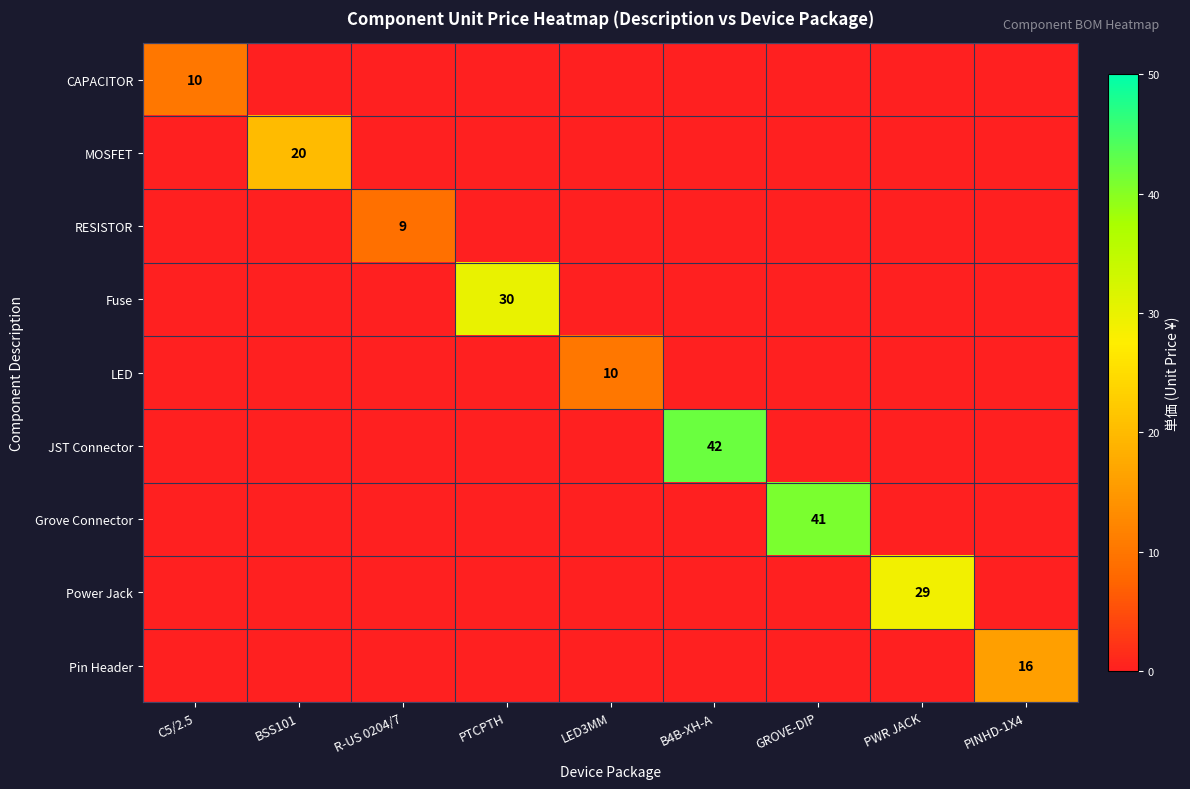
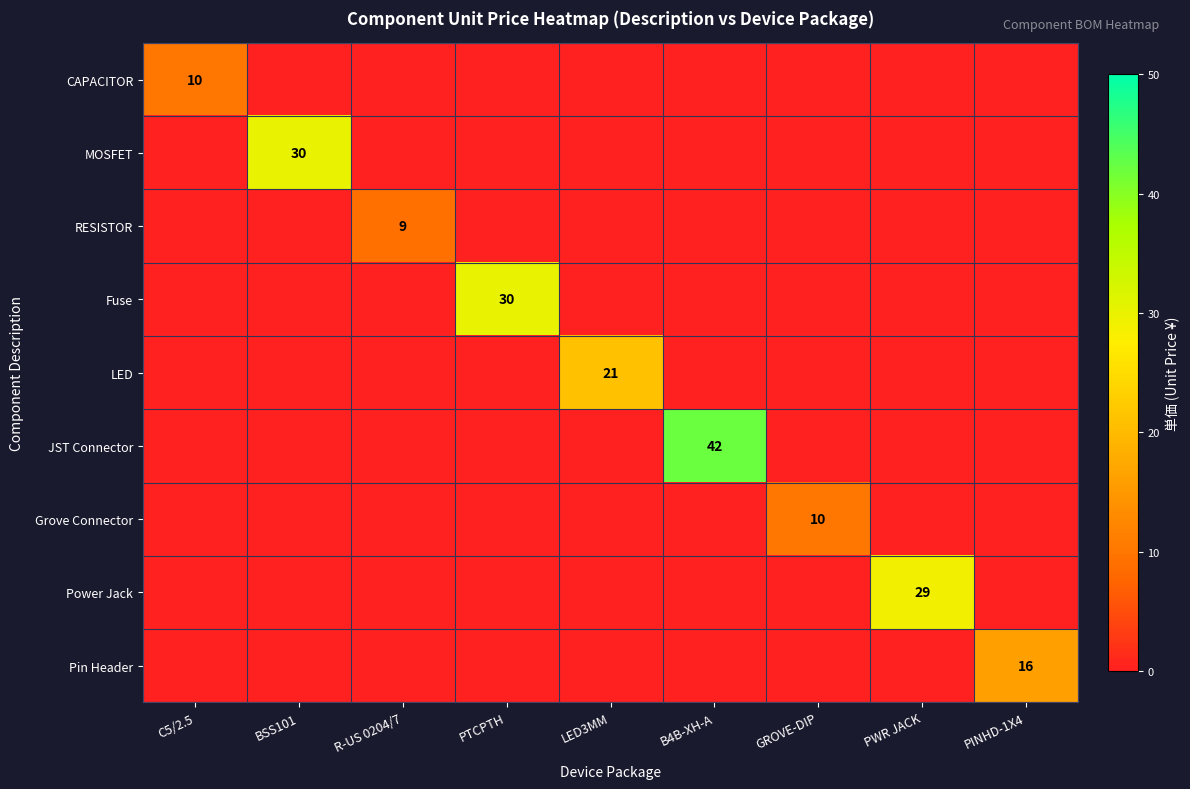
  {
    "CAPACITOR": {
      "C5/2.5": 10
    },
    "MOSFET": {
-     "BSS101": 20
+     "BSS101": 30
    },
    "RESISTOR": {
      "R-US 0204/7": 9
    },
    "Fuse": {
      "PTCPTH": 30
    },
    "LED": {
-     "LED3MM": 10
+     "LED3MM": 21
    },
    "JST Connector": {
      "B4B-XH-A": 42
    },
    "Grove Connector": {
-     "GROVE-DIP": 41
+     "GROVE-DIP": 10
    },
    "Power Jack": {
      "PWR JACK": 29
    },
    "Pin Header": {
      "PINHD-1X4": 16
    }
  }
